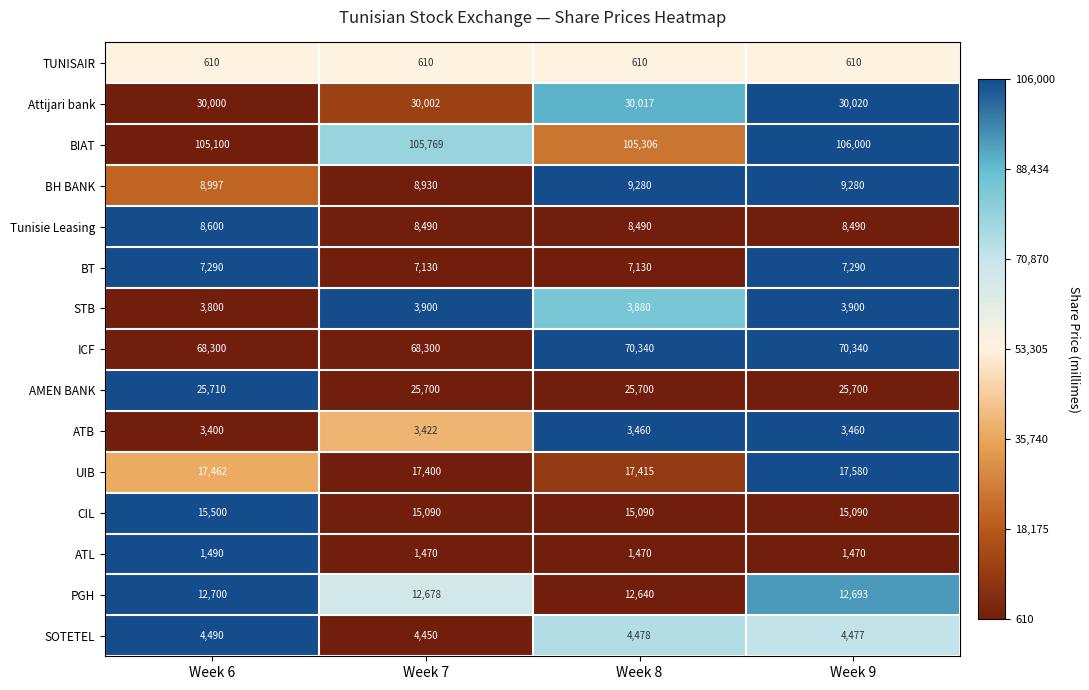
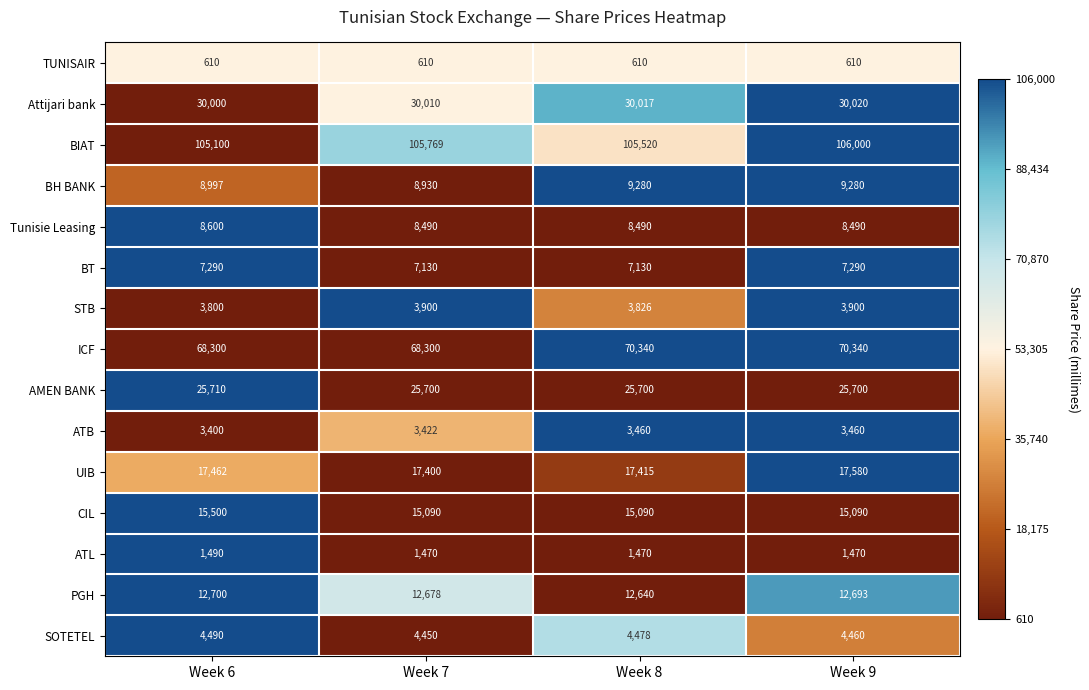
  {
    "TUNISAIR": {
      "Week 6": "610",
      "Week 7": "610",
      "Week 8": "610",
      "Week 9": "610"
    },
    "Attijari bank": {
      "Week 6": "30,000",
-     "Week 7": "30,002",
+     "Week 7": "30,010",
      "Week 8": "30,017",
      "Week 9": "30,020"
    },
    "BIAT": {
      "Week 6": "105,100",
      "Week 7": "105,769",
-     "Week 8": "105,306",
+     "Week 8": "105,520",
      "Week 9": "106,000"
    },
    "BH BANK": {
      "Week 6": "8,997",
      "Week 7": "8,930",
      "Week 8": "9,280",
      "Week 9": "9,280"
    },
    "Tunisie Leasing": {
      "Week 6": "8,600",
      "Week 7": "8,490",
      "Week 8": "8,490",
      "Week 9": "8,490"
    },
    "BT": {
      "Week 6": "7,290",
      "Week 7": "7,130",
      "Week 8": "7,130",
      "Week 9": "7,290"
    },
    "STB": {
      "Week 6": "3,800",
      "Week 7": "3,900",
-     "Week 8": "3,880",
+     "Week 8": "3,826",
      "Week 9": "3,900"
    },
    "ICF": {
      "Week 6": "68,300",
      "Week 7": "68,300",
      "Week 8": "70,340",
      "Week 9": "70,340"
    },
    "AMEN BANK": {
      "Week 6": "25,710",
      "Week 7": "25,700",
      "Week 8": "25,700",
      "Week 9": "25,700"
    },
    "ATB": {
      "Week 6": "3,400",
      "Week 7": "3,422",
      "Week 8": "3,460",
      "Week 9": "3,460"
    },
    "UIB": {
      "Week 6": "17,462",
      "Week 7": "17,400",
      "Week 8": "17,415",
      "Week 9": "17,580"
    },
    "CIL": {
      "Week 6": "15,500",
      "Week 7": "15,090",
      "Week 8": "15,090",
      "Week 9": "15,090"
    },
    "ATL": {
      "Week 6": "1,490",
      "Week 7": "1,470",
      "Week 8": "1,470",
      "Week 9": "1,470"
    },
    "PGH": {
      "Week 6": "12,700",
      "Week 7": "12,678",
      "Week 8": "12,640",
      "Week 9": "12,693"
    },
    "SOTETEL": {
      "Week 6": "4,490",
      "Week 7": "4,450",
      "Week 8": "4,478",
-     "Week 9": "4,477"
+     "Week 9": "4,460"
    }
  }
